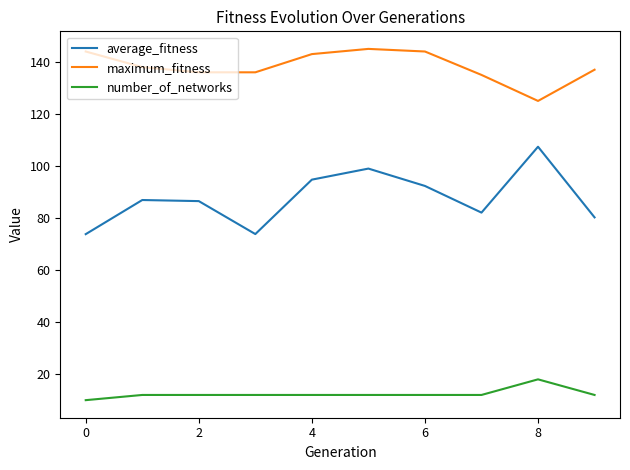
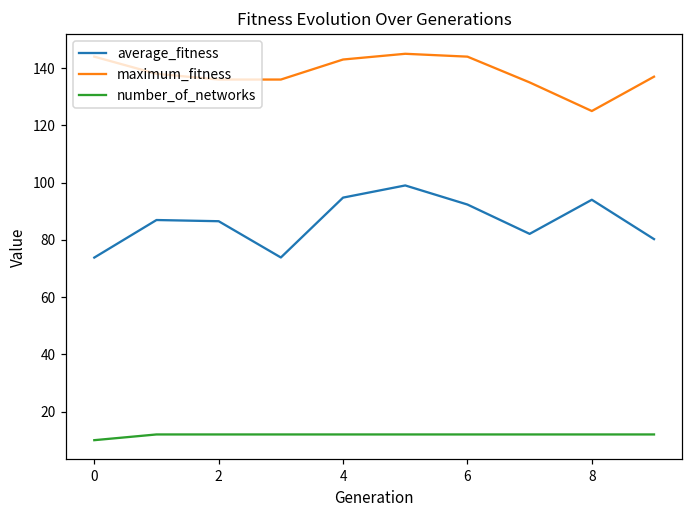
  {
    "average_fitness": {
      "0": 74,
      "2": 87,
      "4": 95,
      "6": 92,
-     "8": 107
+     "8": 94
    },
    "maximum_fitness": {
      "4": 143,
      "6": 144,
      "8": 125
    },
    "number_of_networks": {
      "0": 10,
      "2": 12,
      "4": 12,
      "6": 12,
-     "8": 18
+     "8": 12
    }
  }
